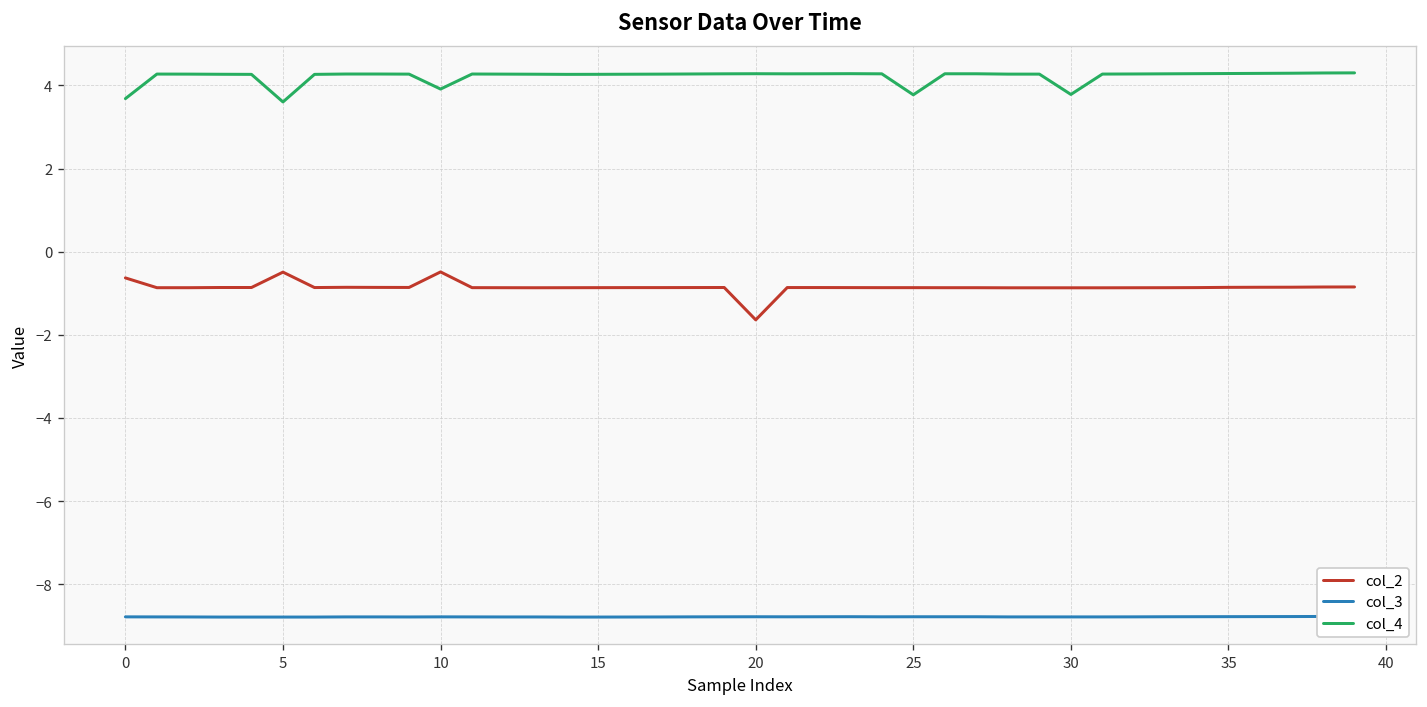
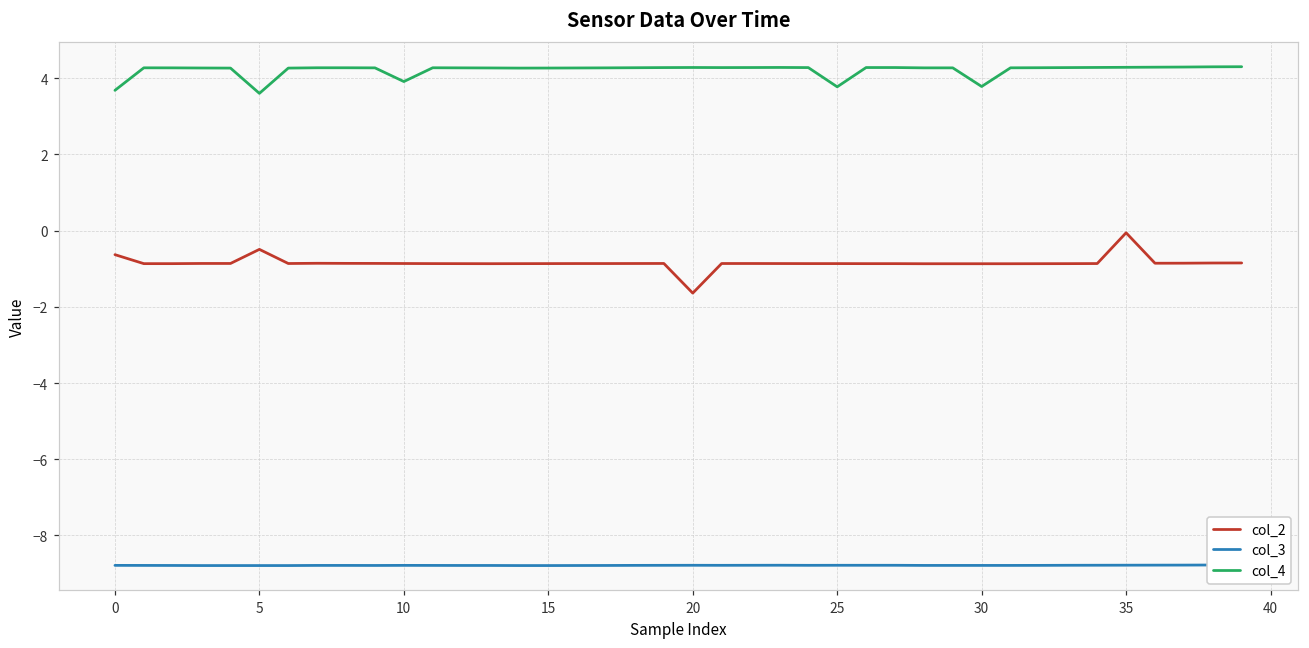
  {
    "col_2": {
      "0": -0.6,
      "5": -0.5,
-     "10": -0.5,
+     "10": -0.9,
      "15": -0.9,
      "20": -1.6,
      "25": -0.9,
      "30": -0.9,
-     "35": -0.9
+     "35": -0.1
    },
    "col_3": {
      "0": -8.8,
      "5": -8.8,
      "10": -8.8,
      "15": -8.8,
      "20": -8.8,
      "25": -8.8,
      "30": -8.8,
      "35": -8.8
    },
    "col_4": {
      "0": 3.7,
      "5": 3.6,
      "10": 3.9,
      "15": 4.3,
      "20": 4.3,
      "25": 3.8,
      "30": 3.8,
      "35": 4.3
    }
  }
